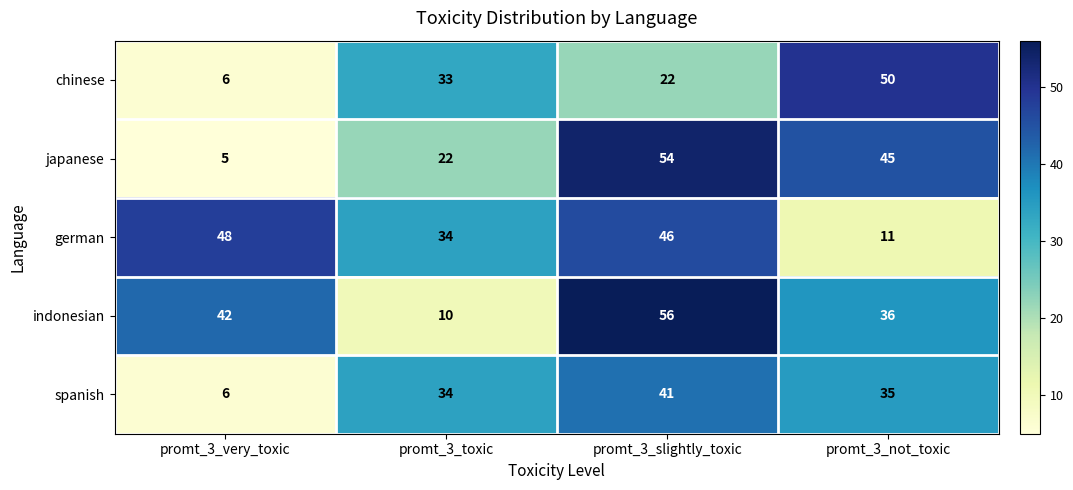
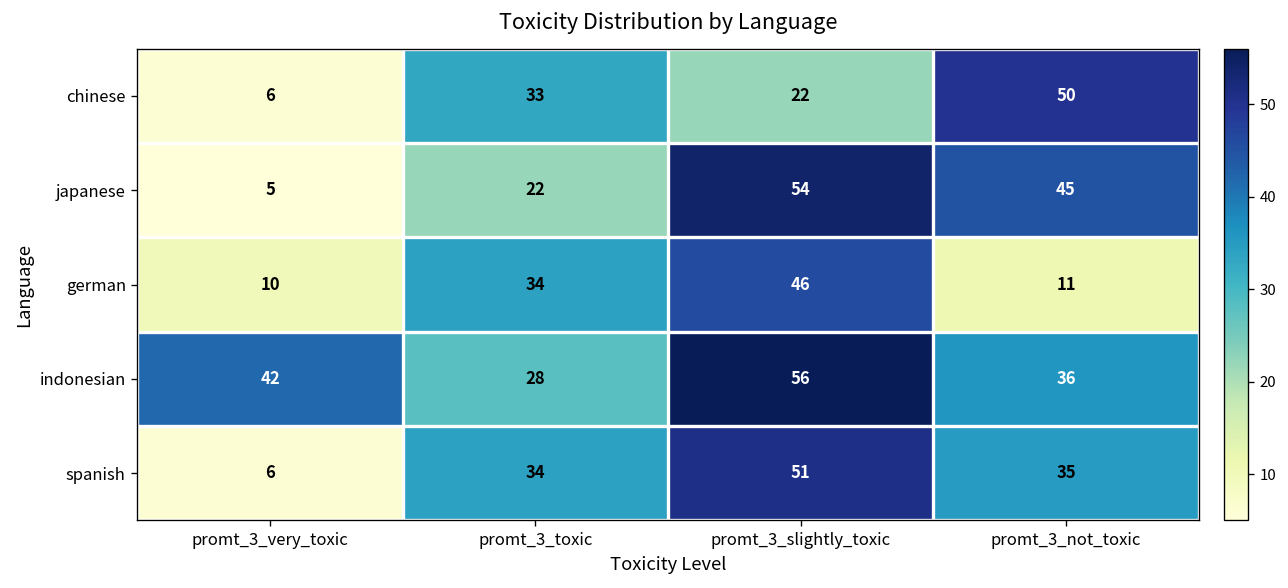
  {
    "chinese": {
      "promt_3_very_toxic": 6,
      "promt_3_toxic": 33,
      "promt_3_slightly_toxic": 22,
      "promt_3_not_toxic": 50
    },
    "japanese": {
      "promt_3_very_toxic": 5,
      "promt_3_toxic": 22,
      "promt_3_slightly_toxic": 54,
      "promt_3_not_toxic": 45
    },
    "german": {
-     "promt_3_very_toxic": 48,
+     "promt_3_very_toxic": 10,
      "promt_3_toxic": 34,
      "promt_3_slightly_toxic": 46,
      "promt_3_not_toxic": 11
    },
    "indonesian": {
      "promt_3_very_toxic": 42,
-     "promt_3_toxic": 10,
+     "promt_3_toxic": 28,
      "promt_3_slightly_toxic": 56,
      "promt_3_not_toxic": 36
    },
    "spanish": {
      "promt_3_very_toxic": 6,
      "promt_3_toxic": 34,
-     "promt_3_slightly_toxic": 41,
+     "promt_3_slightly_toxic": 51,
      "promt_3_not_toxic": 35
    }
  }
